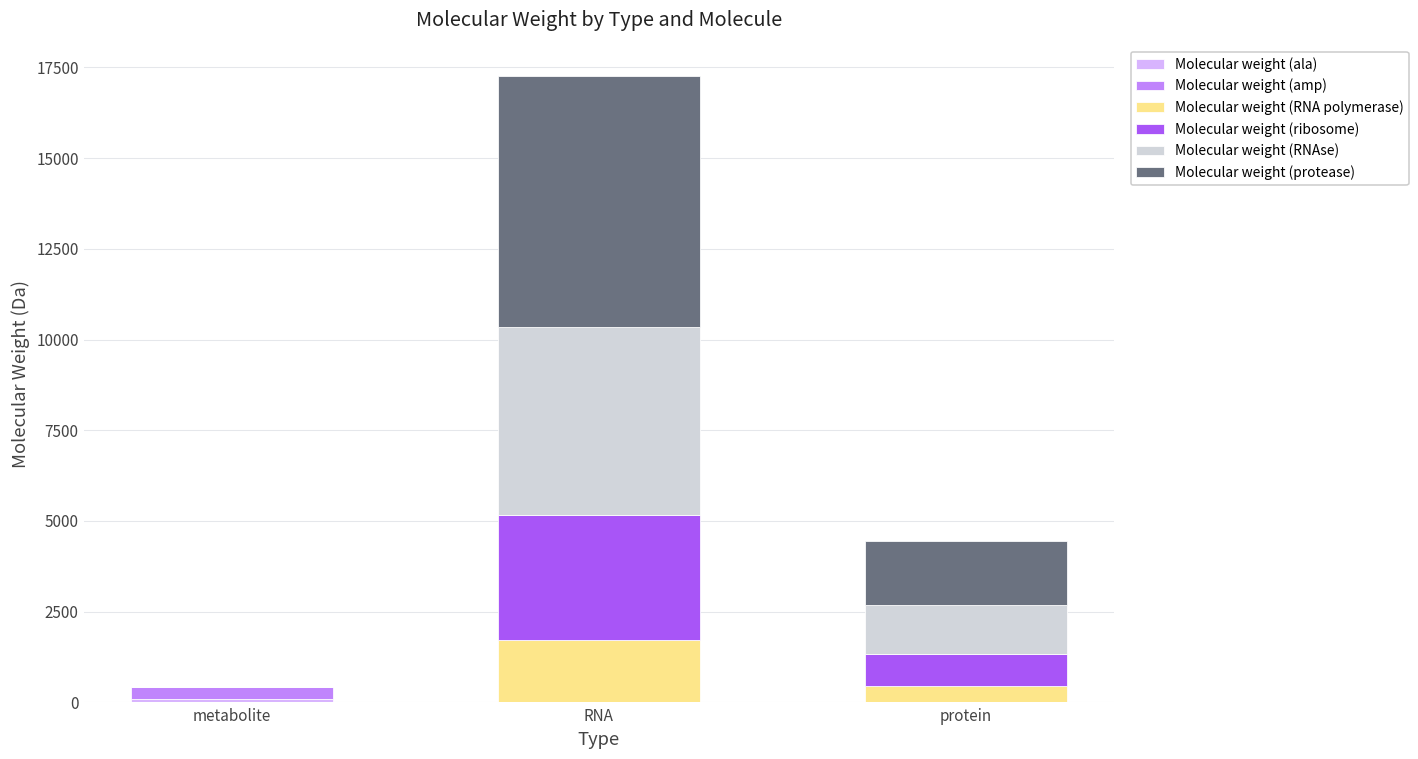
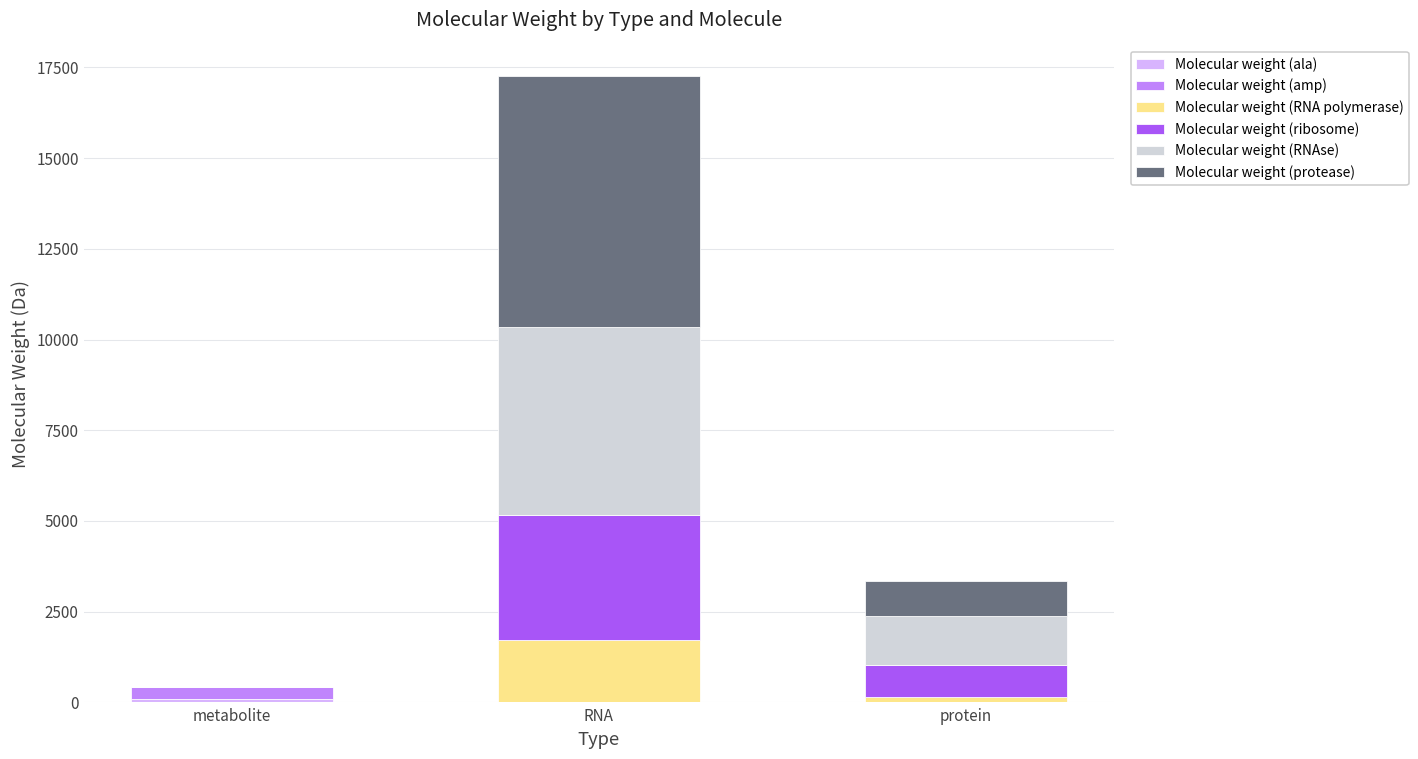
  {
    "Molecular weight (RNA polymerase)": {
      "metabolite": 0,
      "RNA": 1700,
-     "protein": 400
+     "protein": 100
    },
    "Molecular weight (protease)": {
      "metabolite": 0,
      "RNA": 6900,
-     "protein": 1800
+     "protein": 1000
    }
  }
